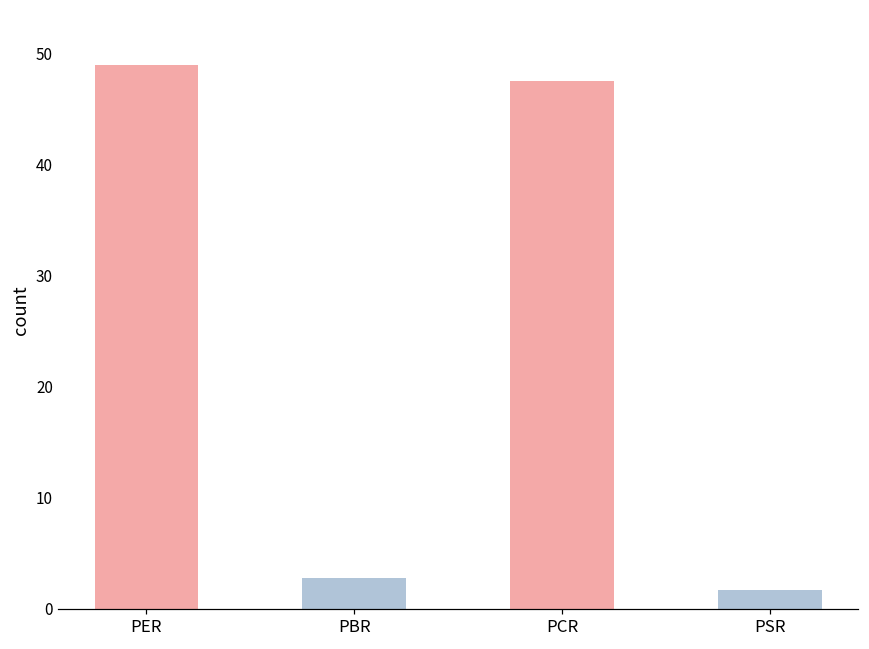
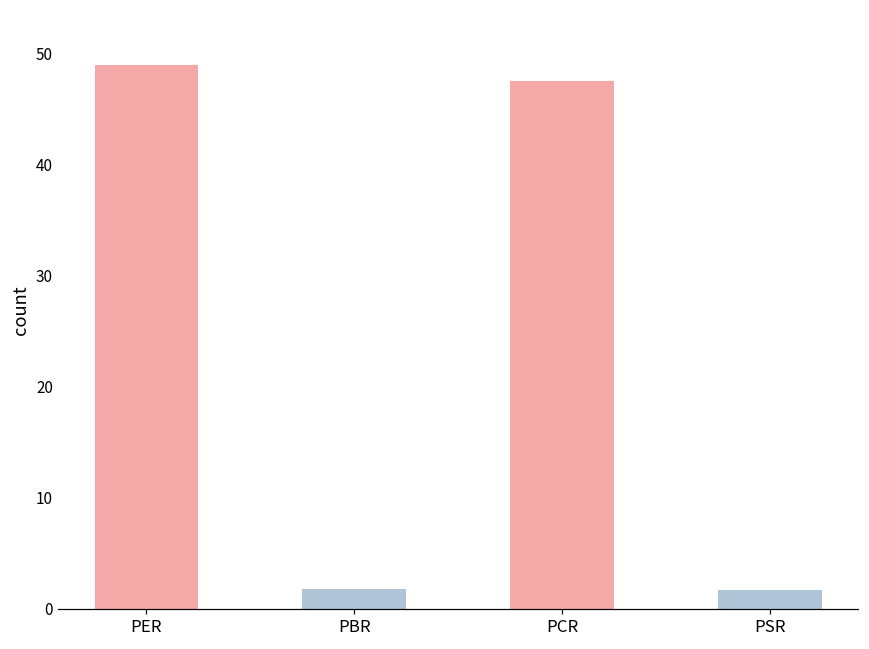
  {
    "PER": 48.9,
-   "PBR": 2.8,
+   "PBR": 1.8,
    "PCR": 47.5,
    "PSR": 1.6
  }
